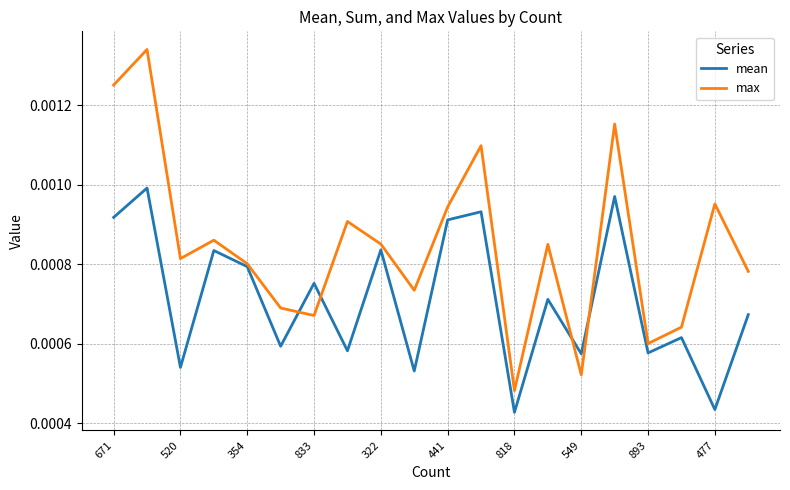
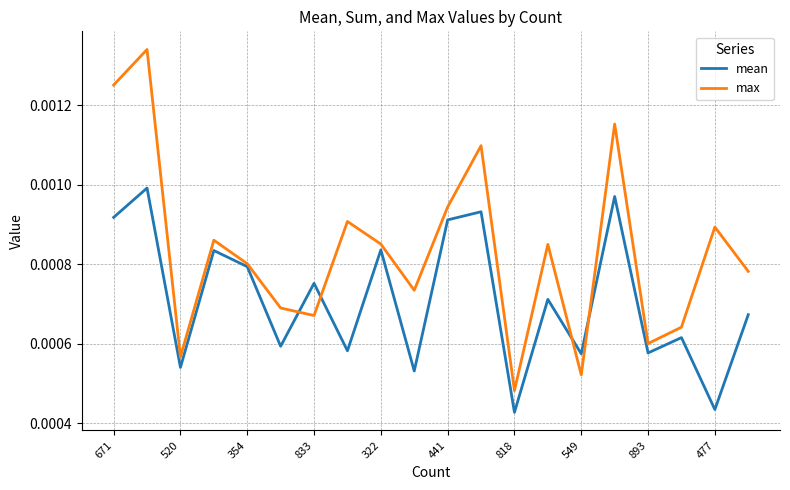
  {
    "mean": {
      "671": 0.00092,
      "520": 0.00054,
      "354": 0.00079,
      "833": 0.00075,
      "322": 0.00084,
      "441": 0.00091,
      "818": 0.00043,
      "549": 0.00058,
      "893": 0.00058,
      "477": 0.00044
    },
    "max": {
      "671": 0.00125,
-     "520": 0.00081,
+     "520": 0.00057,
      "354": 0.00080,
      "833": 0.00067,
      "322": 0.00085,
      "441": 0.00094,
      "818": 0.00048,
      "549": 0.00052,
      "893": 0.00060,
-     "477": 0.00095
+     "477": 0.00089
    }
  }
